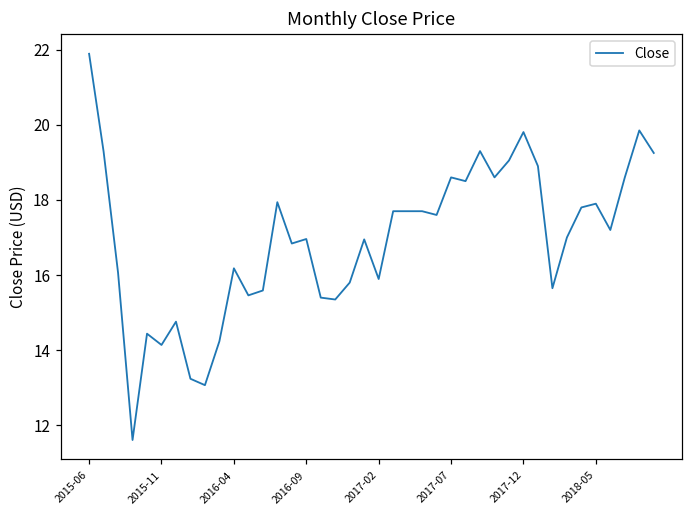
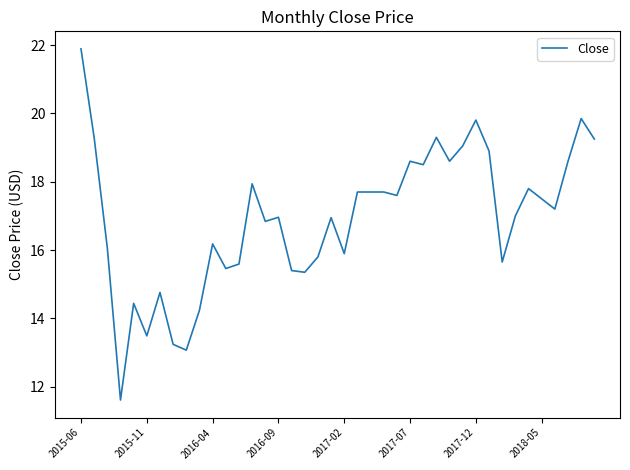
  {
    "2015-06": 21.9,
-   "2015-11": 14.1,
+   "2015-11": 13.5,
    "2016-04": 16.2,
    "2016-09": 17.0,
    "2017-02": 15.9,
    "2017-07": 18.6,
    "2017-12": 19.8,
-   "2018-05": 17.9
+   "2018-05": 17.5
  }
